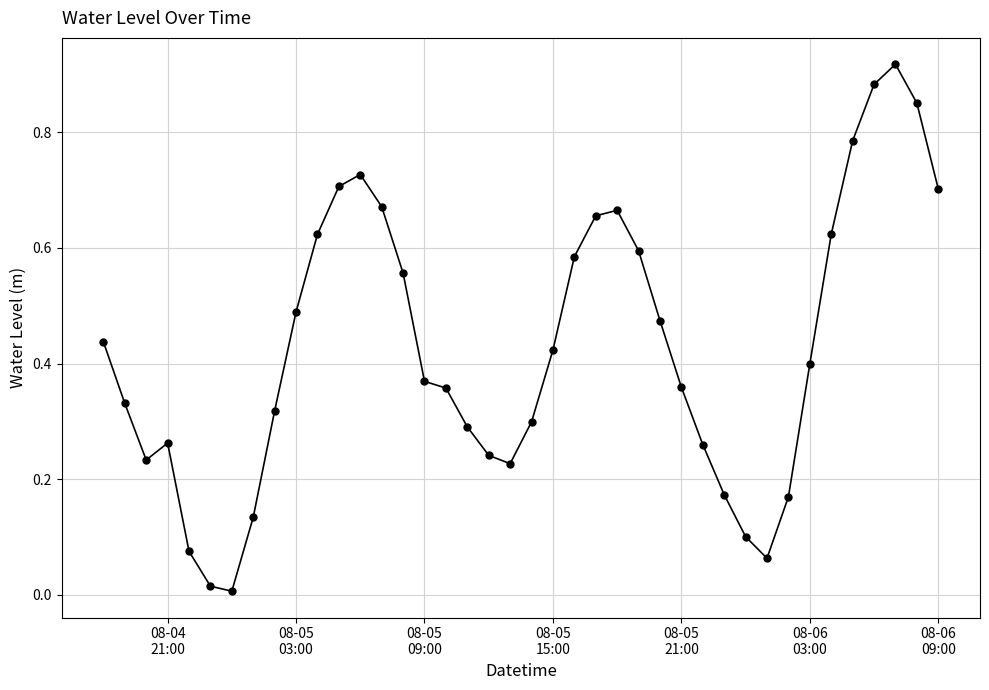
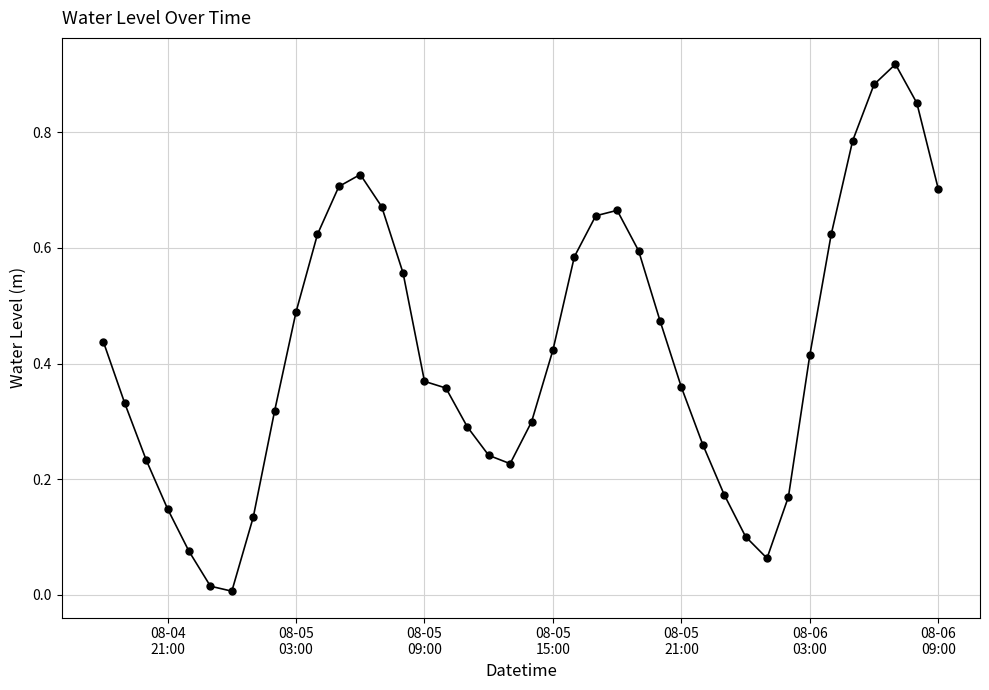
  {
-   "08-04 21:00": 0.26,
+   "08-04 21:00": 0.15,
    "08-05 03:00": 0.49,
    "08-05 09:00": 0.37,
    "08-05 15:00": 0.42,
    "08-05 21:00": 0.36,
-   "08-06 03:00": 0.40,
+   "08-06 03:00": 0.41,
    "08-06 09:00": 0.70
  }
